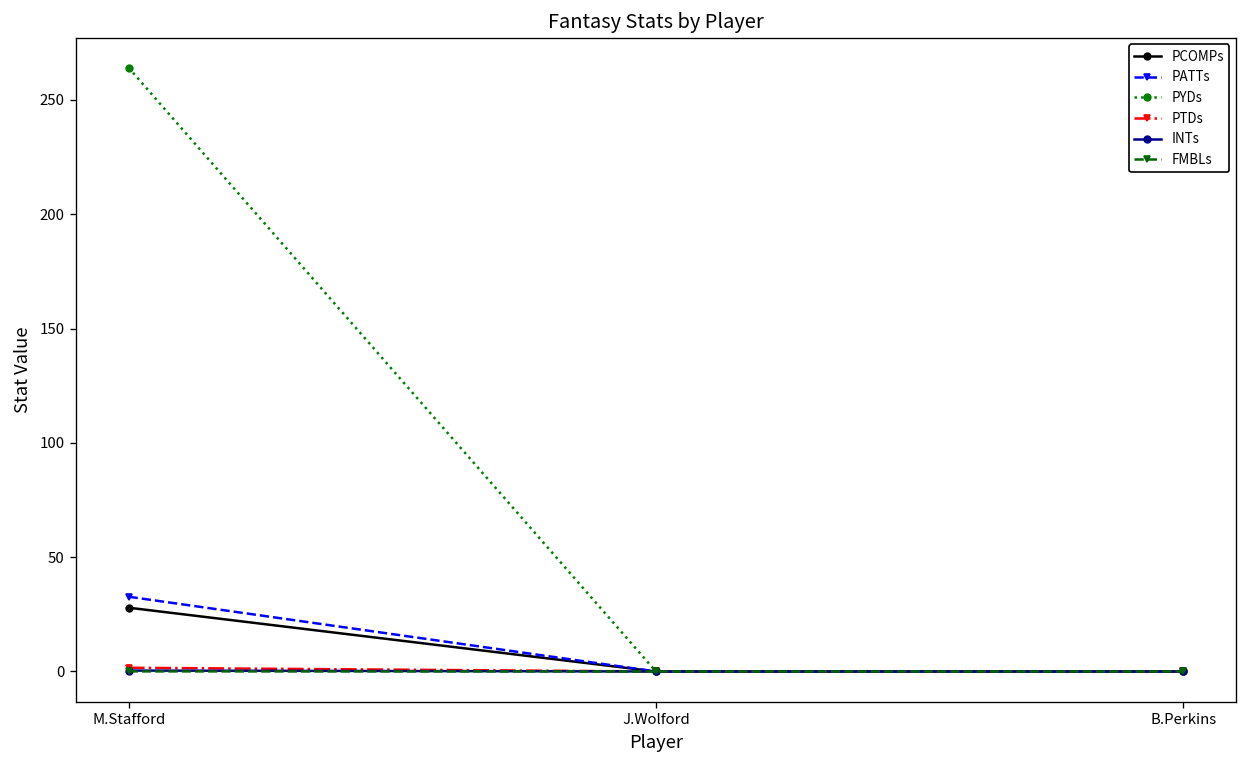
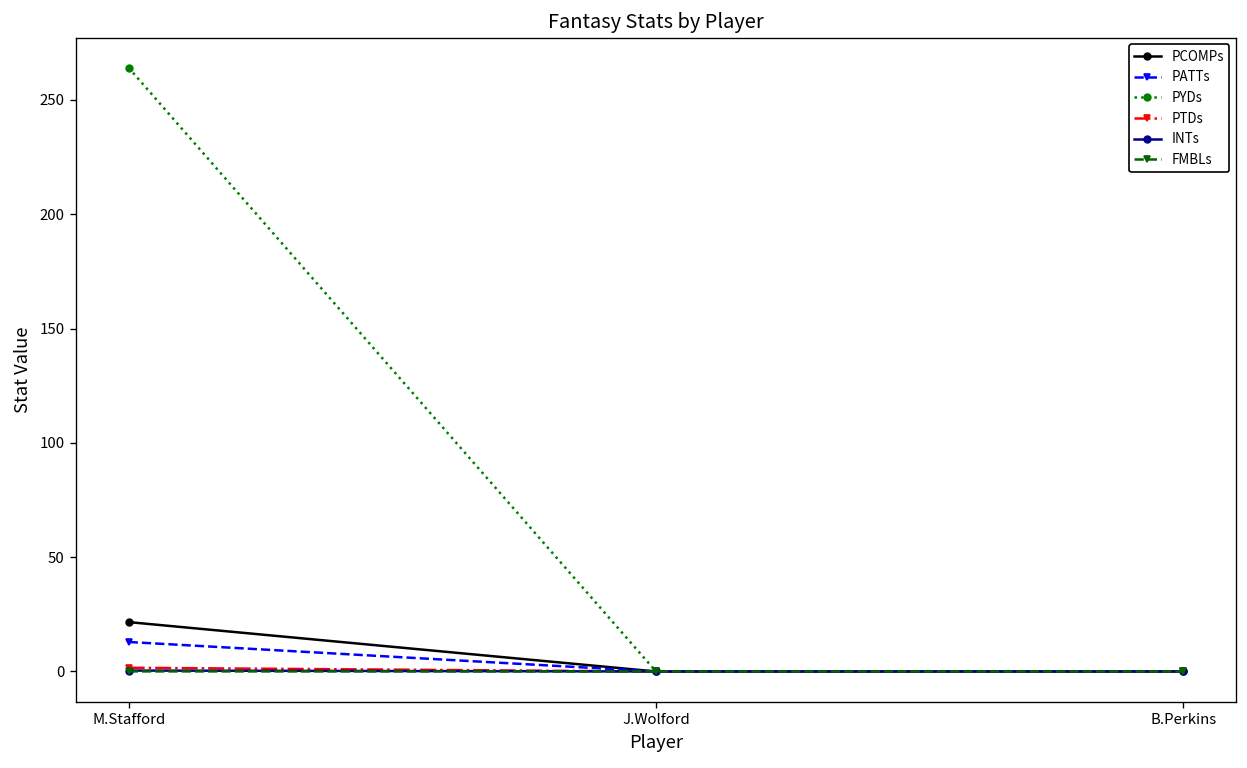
  {
    "PCOMPs": {
-     "M.Stafford": 28
+     "M.Stafford": 22
    },
    "PATTs": {
-     "M.Stafford": 33
+     "M.Stafford": 13
    }
  }
